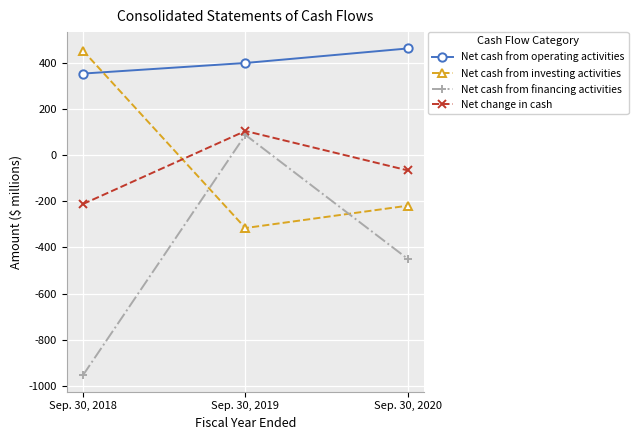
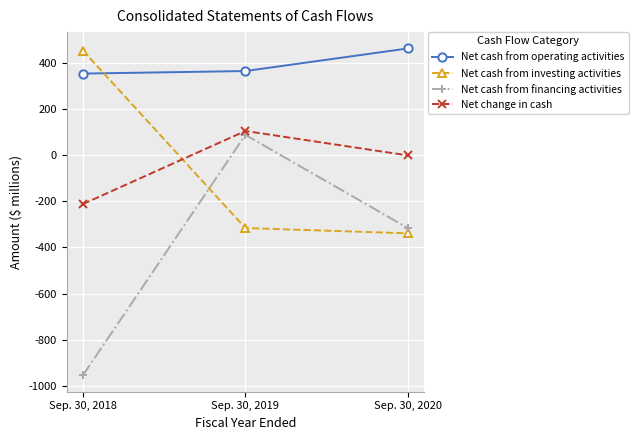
  {
    "Net cash from operating activities": {
      "Sep. 30, 2018": 350,
-     "Sep. 30, 2019": 400,
+     "Sep. 30, 2019": 370,
      "Sep. 30, 2020": 460
    },
    "Net cash from investing activities": {
      "Sep. 30, 2018": 450,
      "Sep. 30, 2019": -320,
-     "Sep. 30, 2020": -220
+     "Sep. 30, 2020": -340
    },
    "Net cash from financing activities": {
      "Sep. 30, 2018": -960,
      "Sep. 30, 2019": 90,
-     "Sep. 30, 2020": -450
+     "Sep. 30, 2020": -320
    },
    "Net change in cash": {
      "Sep. 30, 2018": -210,
      "Sep. 30, 2019": 110,
-     "Sep. 30, 2020": -70
+     "Sep. 30, 2020": 0
    }
  }
